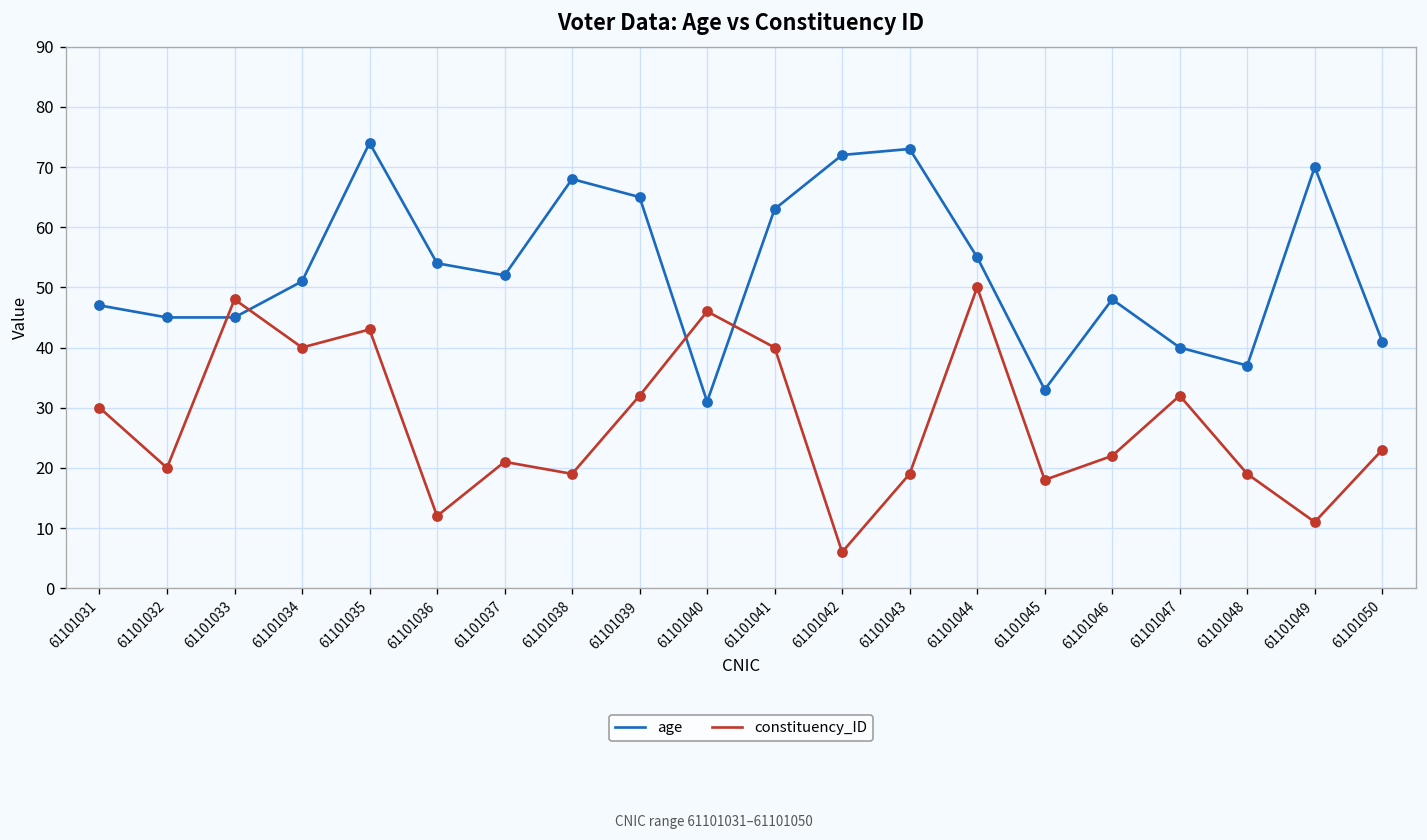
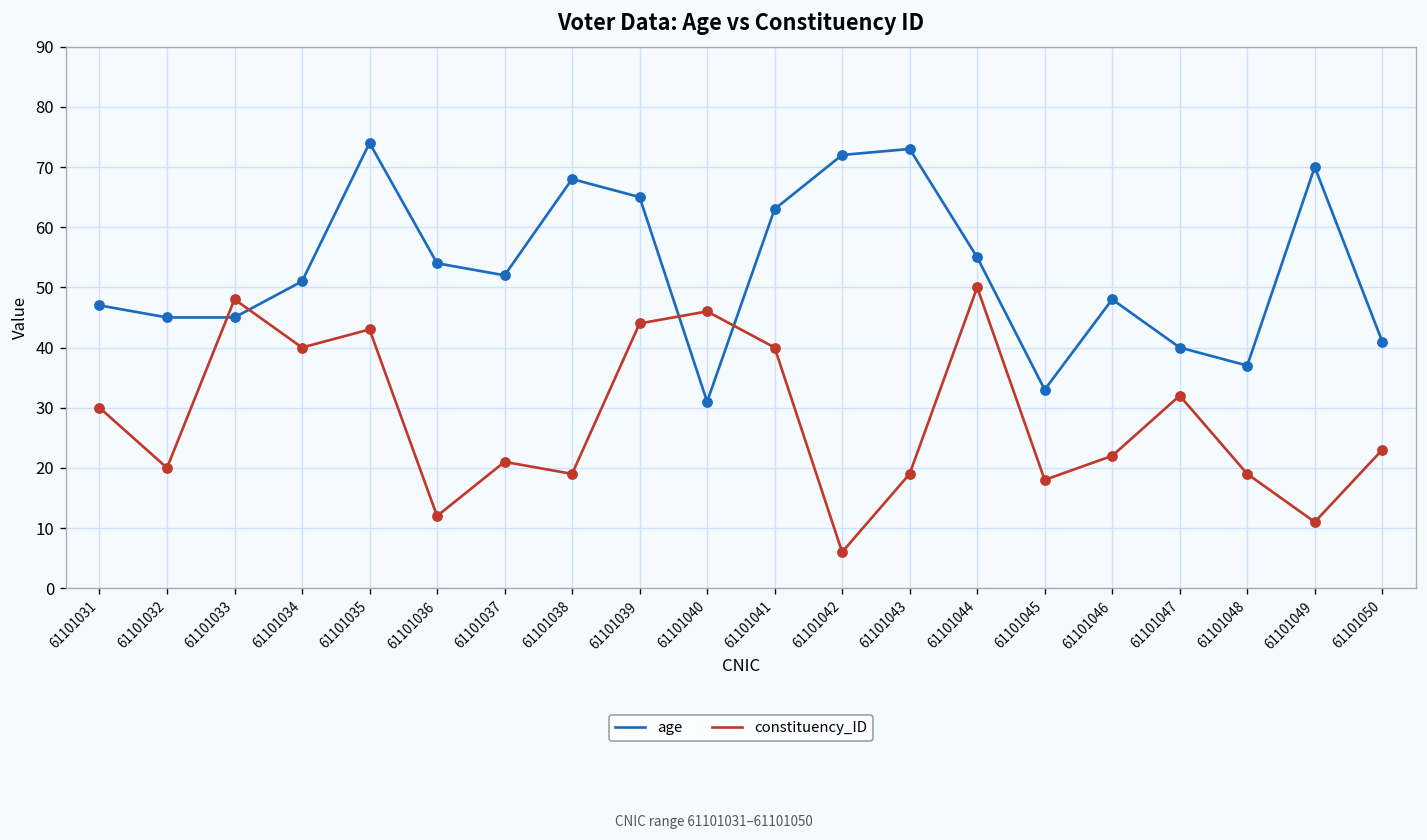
  {
    "age": {
      "61101031": 47,
      "61101032": 45,
      "61101033": 45,
      "61101034": 51,
      "61101035": 74,
      "61101036": 54,
      "61101037": 52,
      "61101038": 68,
      "61101039": 65,
      "61101040": 31,
      "61101041": 63,
      "61101042": 72,
      "61101043": 73,
      "61101044": 55,
      "61101045": 33,
      "61101046": 48,
      "61101047": 40,
      "61101048": 37,
      "61101049": 70,
      "61101050": 41
    },
    "constituency_ID": {
      "61101031": 30,
      "61101032": 20,
      "61101033": 48,
      "61101034": 40,
      "61101035": 43,
      "61101036": 12,
      "61101037": 21,
      "61101038": 19,
-     "61101039": 32,
+     "61101039": 44,
      "61101040": 46,
      "61101041": 40,
      "61101042": 6,
      "61101043": 19,
      "61101044": 50,
      "61101045": 18,
      "61101046": 22,
      "61101047": 32,
      "61101048": 19,
      "61101049": 11,
      "61101050": 23
    }
  }
